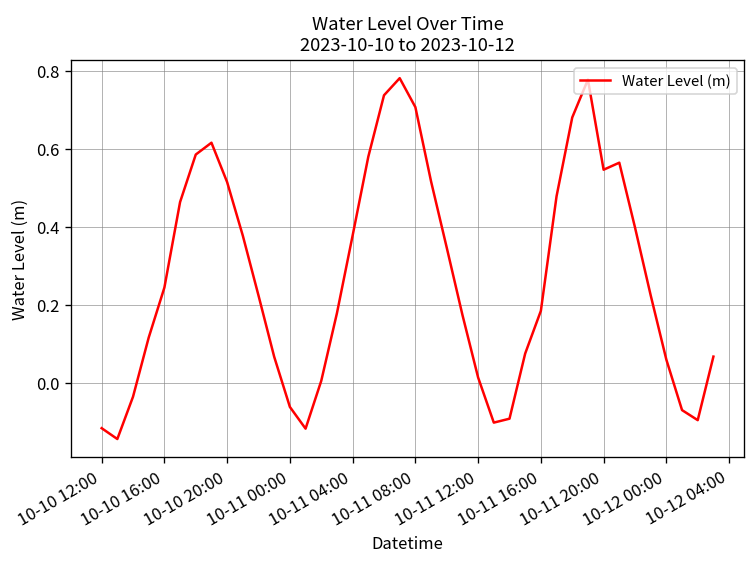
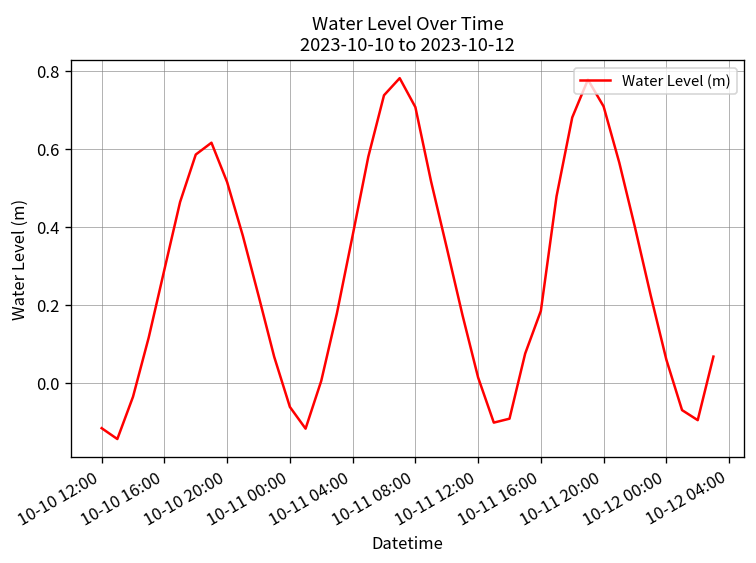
  {
    "10-10 12:00": -0.12,
-   "10-10 16:00": 0.24,
+   "10-10 16:00": 0.29,
    "10-10 20:00": 0.51,
    "10-11 00:00": -0.06,
    "10-11 04:00": 0.38,
    "10-11 08:00": 0.71,
    "10-11 12:00": 0.01,
    "10-11 16:00": 0.18,
-   "10-11 20:00": 0.55,
+   "10-11 20:00": 0.71,
    "10-12 00:00": 0.06
  }
